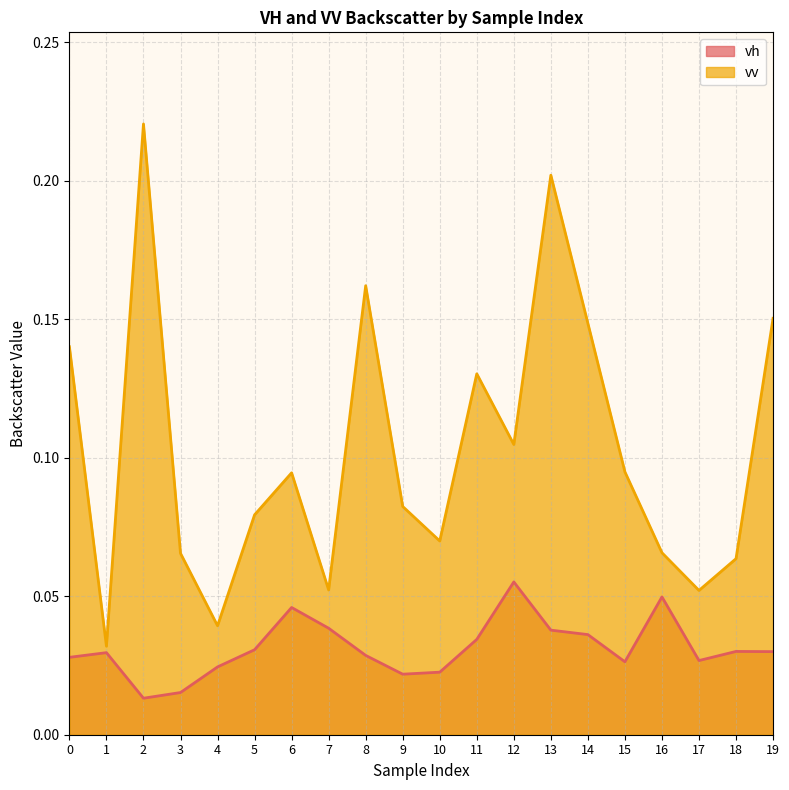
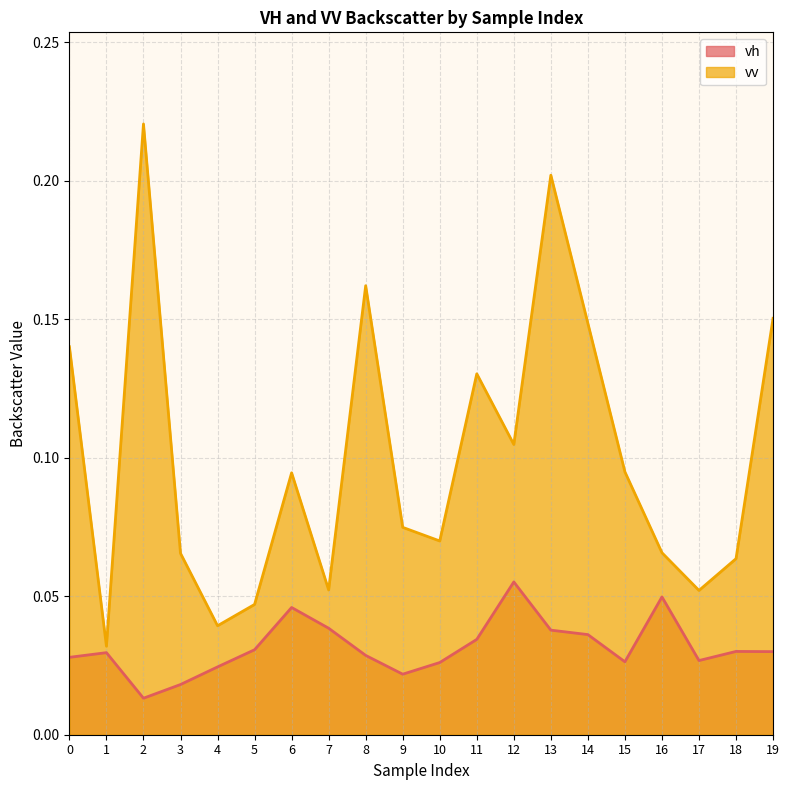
  {
    "vh": {
      "0": 0.028,
      "1": 0.030,
      "2": 0.013,
-     "3": 0.015,
+     "3": 0.018,
      "4": 0.024,
      "5": 0.031,
      "6": 0.046,
      "7": 0.038,
      "8": 0.029,
      "9": 0.022,
-     "10": 0.023,
+     "10": 0.026,
      "11": 0.034,
      "12": 0.055,
      "13": 0.038,
      "14": 0.036,
      "15": 0.026,
      "16": 0.050,
      "17": 0.027,
      "18": 0.030,
      "19": 0.030
    },
    "vv": {
      "0": 0.140,
      "1": 0.032,
      "2": 0.221,
      "3": 0.066,
      "4": 0.039,
-     "5": 0.079,
+     "5": 0.047,
      "6": 0.095,
      "7": 0.052,
      "8": 0.162,
-     "9": 0.082,
+     "9": 0.075,
      "10": 0.070,
      "11": 0.130,
      "12": 0.105,
      "13": 0.202,
      "14": 0.149,
      "15": 0.095,
      "16": 0.066,
      "17": 0.052,
      "18": 0.064,
      "19": 0.150
    }
  }
